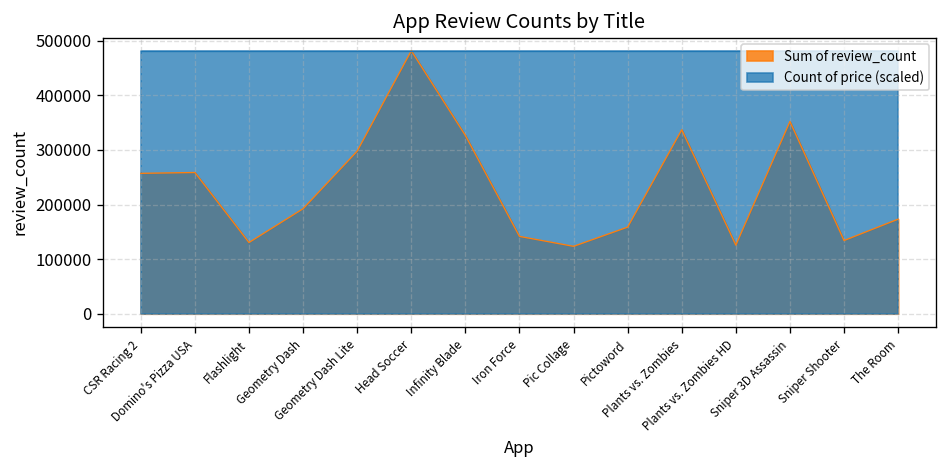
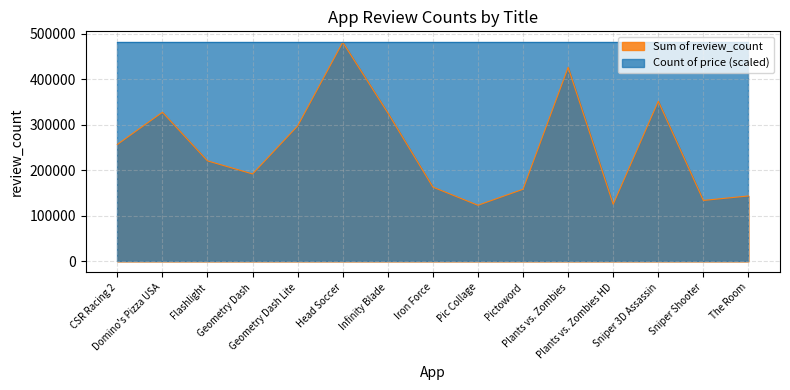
  {
    "Sum of review_count": {
      "CSR Racing 2": 260000,
-     "Domino's Pizza USA": 260000,
-     "Flashlight": 130000,
+     "Domino's Pizza USA": 330000,
+     "Flashlight": 220000,
      "Geometry Dash": 190000,
      "Geometry Dash Lite": 300000,
      "Infinity Blade": 330000,
-     "Iron Force": 140000,
+     "Iron Force": 160000,
      "Pic Collage": 120000,
      "Pictoword": 160000,
-     "Plants vs. Zombies": 340000,
+     "Plants vs. Zombies": 430000,
      "Plants vs. Zombies HD": 130000,
      "Sniper 3D Assassin": 350000,
      "Sniper Shooter": 130000,
-     "The Room": 170000
+     "The Room": 140000
    },
    "Count of price (scaled)": {
      "CSR Racing 2": 480000,
      "Domino's Pizza USA": 480000,
      "Flashlight": 480000,
      "Geometry Dash": 480000,
      "Geometry Dash Lite": 480000,
      "Infinity Blade": 480000,
      "Iron Force": 480000,
      "Pic Collage": 480000,
      "Pictoword": 480000,
      "Plants vs. Zombies": 480000,
      "Plants vs. Zombies HD": 480000
    }
  }
